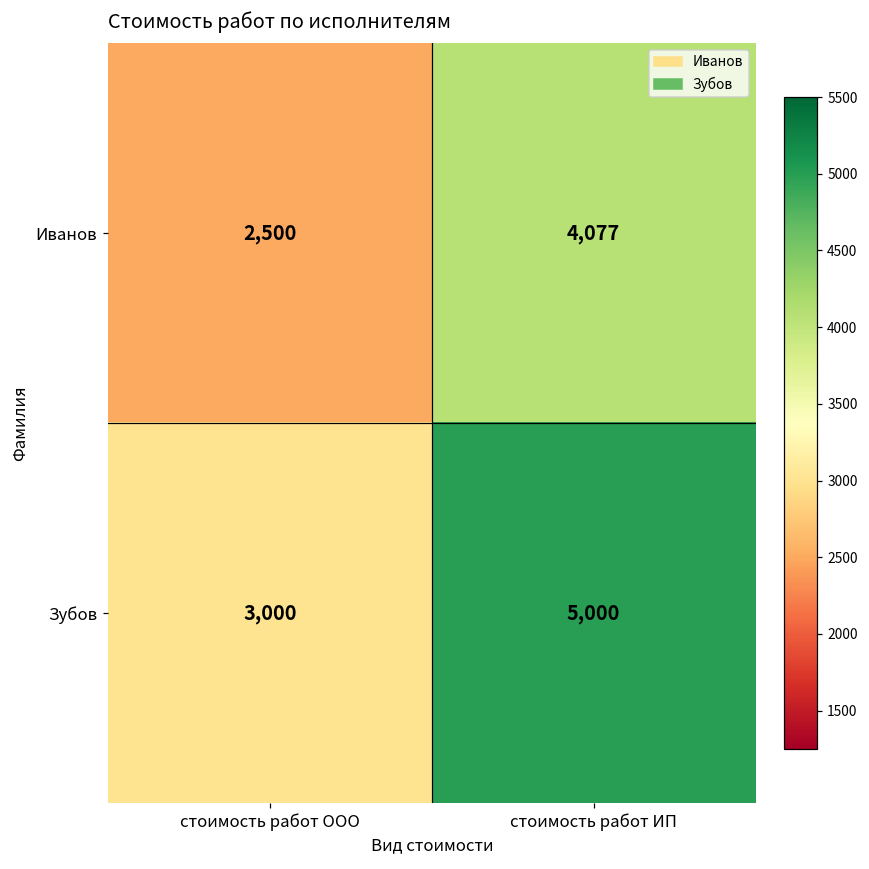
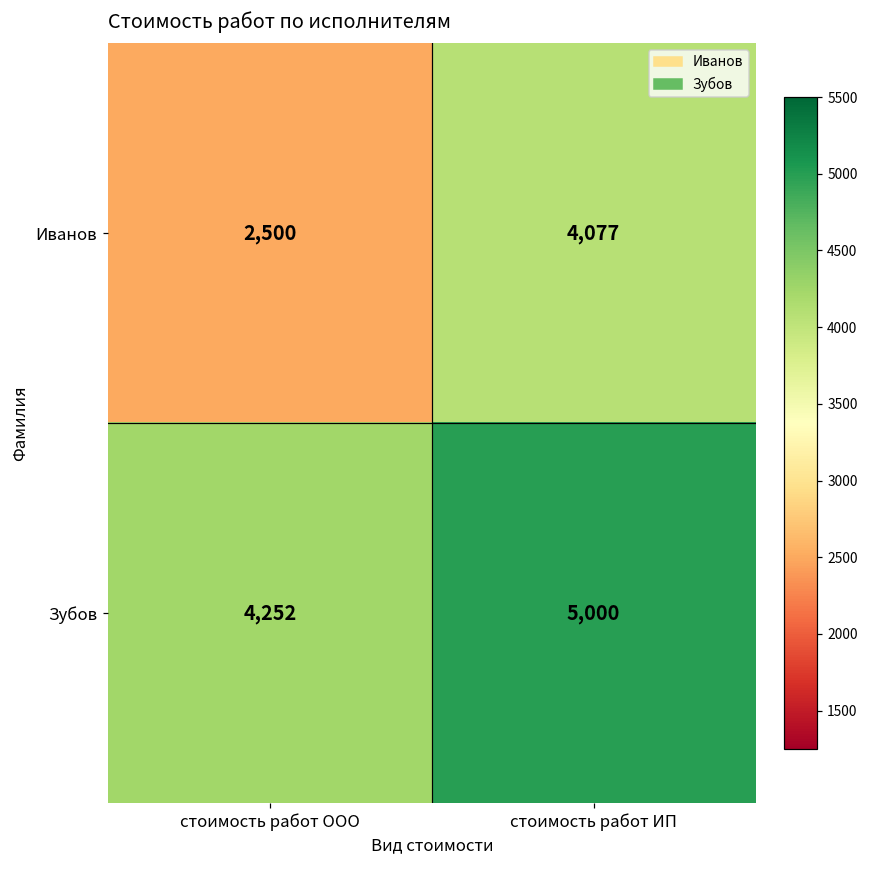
  {
    "Иванов": {
      "стоимость работ ООО": "2,500",
      "стоимость работ ИП": "4,077"
    },
    "Зубов": {
-     "стоимость работ ООО": "3,000",
+     "стоимость работ ООО": "4,252",
      "стоимость работ ИП": "5,000"
    }
  }
